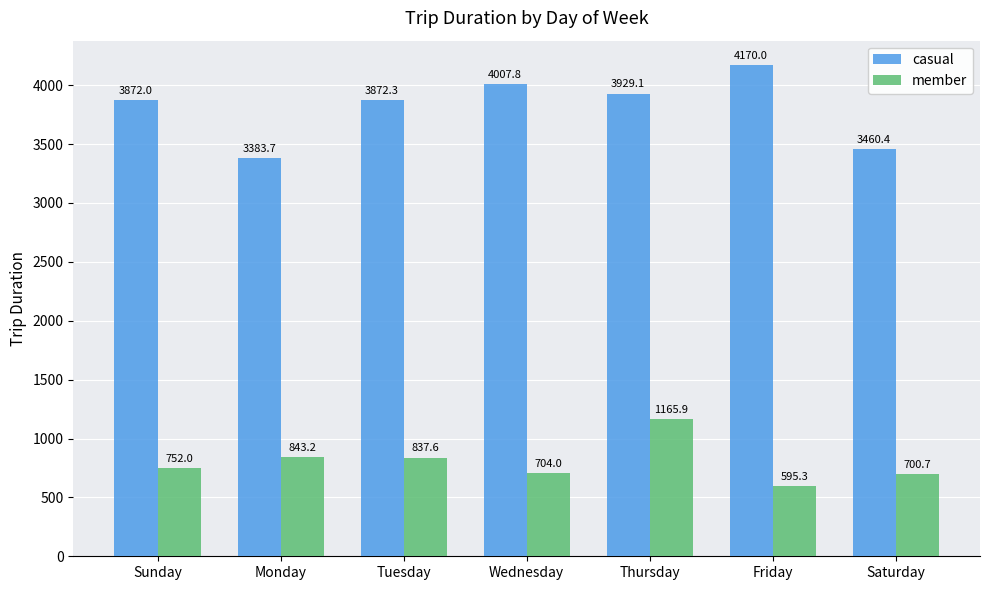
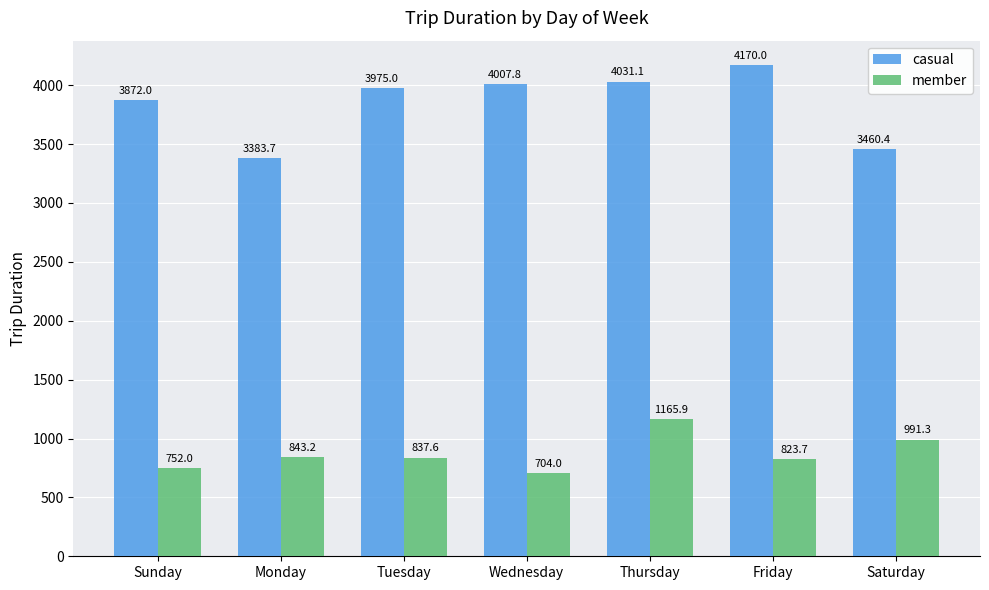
  {
    "casual": {
      "Sunday": 3872.0,
      "Monday": 3383.7,
-     "Tuesday": 3872.3,
+     "Tuesday": 3975.0,
      "Wednesday": 4007.8,
-     "Thursday": 3929.1,
+     "Thursday": 4031.1,
      "Friday": 4170.0,
      "Saturday": 3460.4
    },
    "member": {
      "Sunday": 752.0,
      "Monday": 843.2,
      "Tuesday": 837.6,
      "Wednesday": 704.0,
      "Thursday": 1165.9,
-     "Friday": 595.3,
-     "Saturday": 700.7
+     "Friday": 823.7,
+     "Saturday": 991.3
    }
  }
